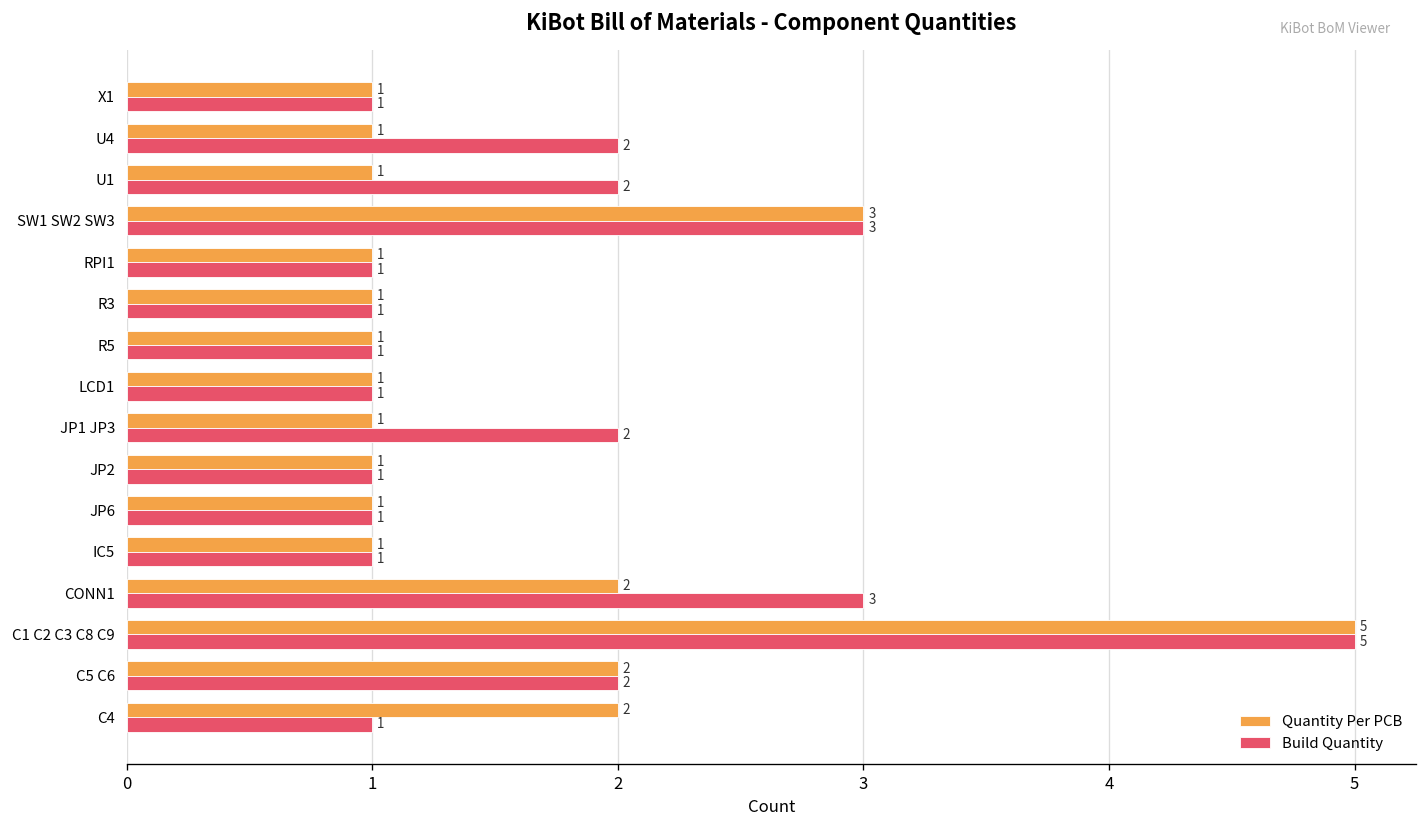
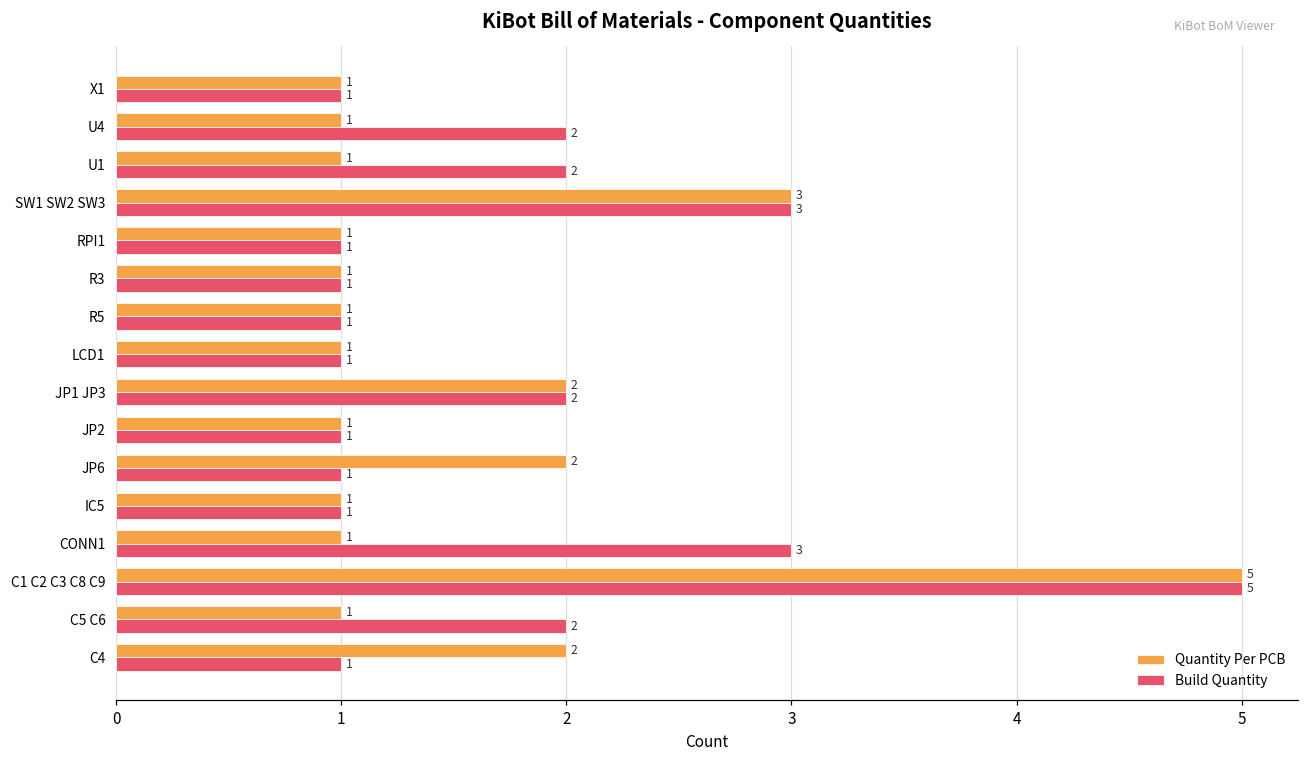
  {
    "Quantity Per PCB": {
      "X1": 1,
      "U4": 1,
      "U1": 1,
      "SW1 SW2 SW3": 3,
      "RPI1": 1,
      "R3": 1,
      "R5": 1,
      "LCD1": 1,
-     "JP1 JP3": 1,
+     "JP1 JP3": 2,
      "JP2": 1,
-     "JP6": 1,
+     "JP6": 2,
      "IC5": 1,
-     "CONN1": 2,
+     "CONN1": 1,
      "C1 C2 C3 C8 C9": 5,
-     "C5 C6": 2,
+     "C5 C6": 1,
      "C4": 2
    },
    "Build Quantity": {
      "X1": 1,
      "U4": 2,
      "U1": 2,
      "SW1 SW2 SW3": 3,
      "RPI1": 1,
      "R3": 1,
      "R5": 1,
      "LCD1": 1,
      "JP1 JP3": 2,
      "JP2": 1,
      "JP6": 1,
      "IC5": 1,
      "CONN1": 3,
      "C1 C2 C3 C8 C9": 5,
      "C5 C6": 2,
      "C4": 1
    }
  }
